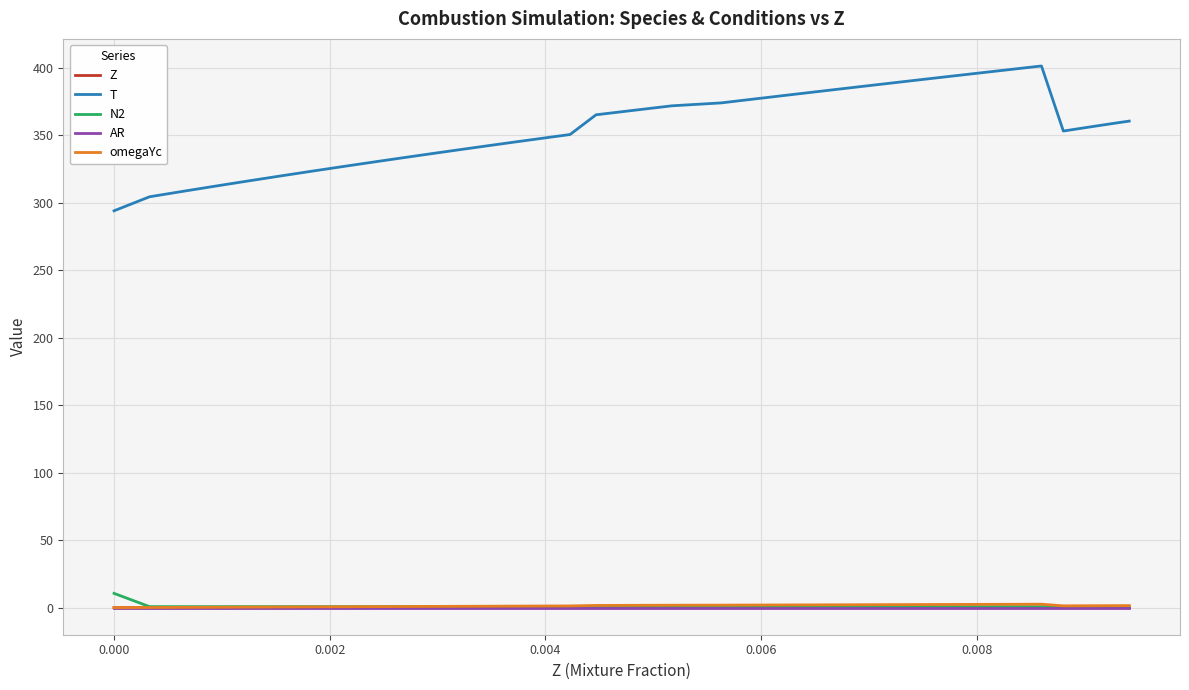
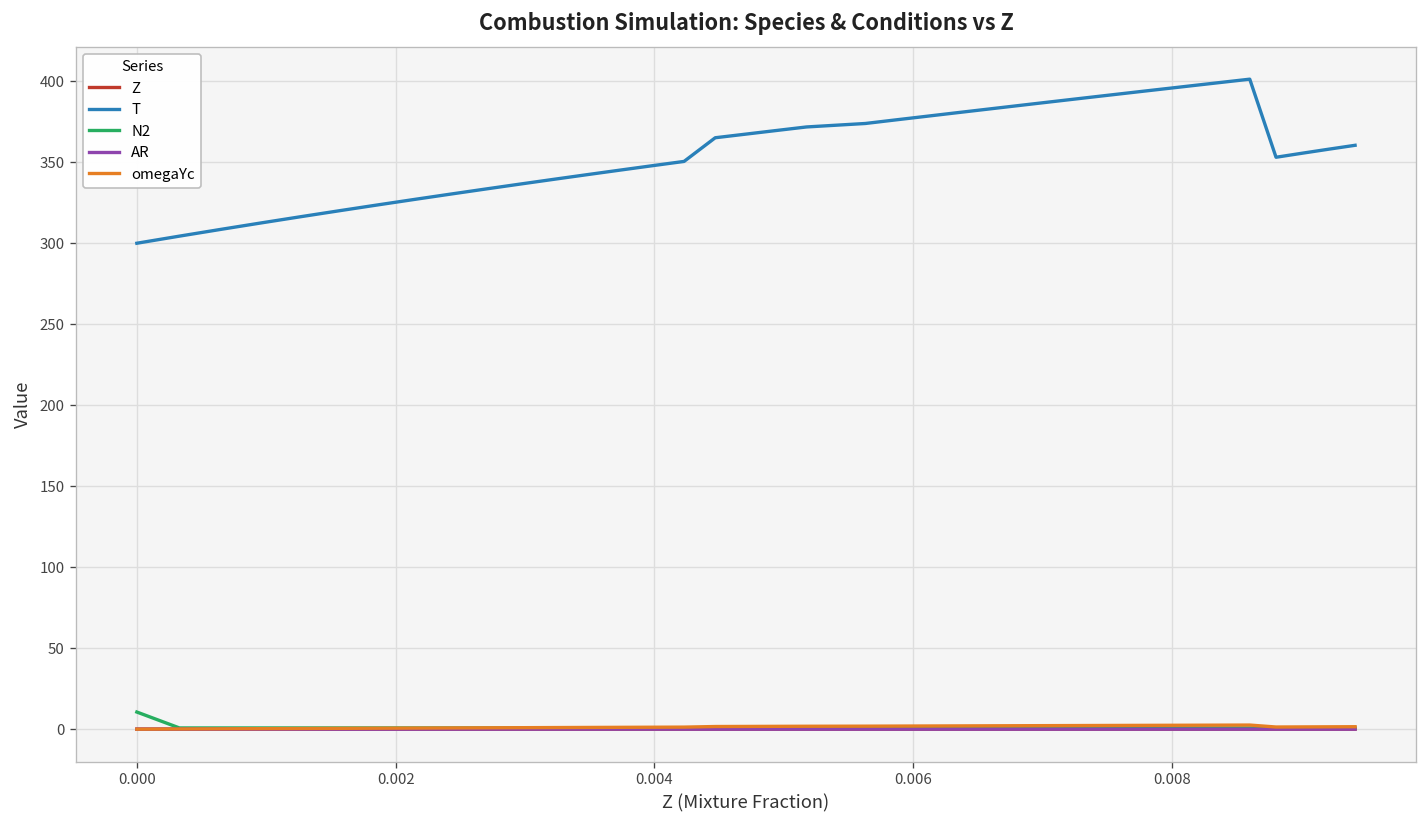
  {
    "T": {
-     "0.000": 294
+     "0.000": 300
    },
    "N2": {
      "0.000": 11
    }
  }
